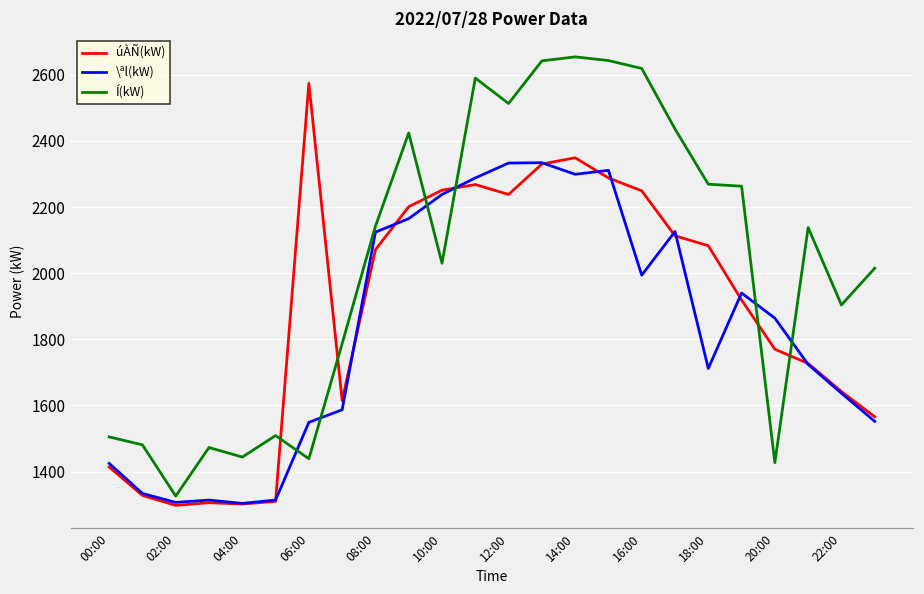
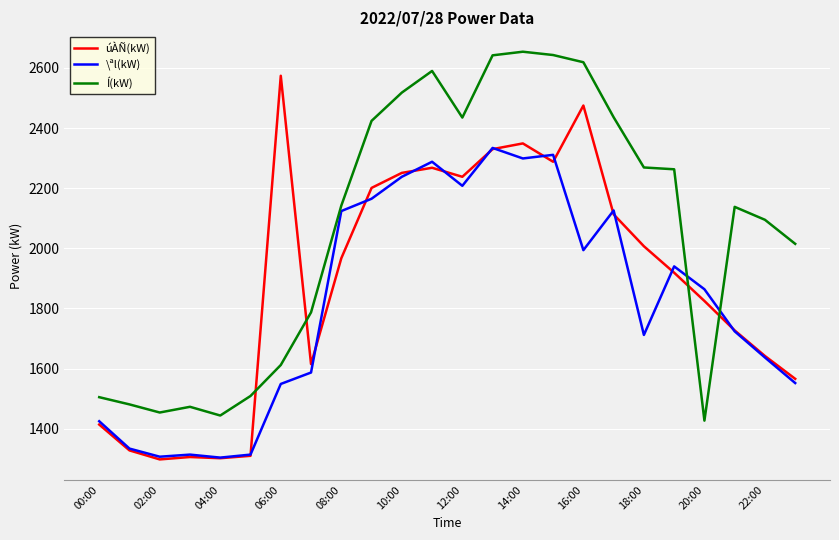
  {
    "úÀÑ(kW)": {
      "00:00": 1410,
      "02:00": 1300,
      "06:00": 2570,
-     "08:00": 2070,
+     "08:00": 1970,
      "10:00": 2250,
      "12:00": 2240,
      "14:00": 2350,
-     "16:00": 2250,
-     "18:00": 2080,
-     "20:00": 1770
+     "16:00": 2480,
+     "18:00": 2010,
+     "20:00": 1830
    },
    "\\ªl(kW)": {
      "00:00": 1430,
      "02:00": 1310,
      "06:00": 1550,
      "08:00": 2120,
      "10:00": 2240,
-     "12:00": 2330,
+     "12:00": 2210,
      "14:00": 2300,
      "16:00": 1990,
      "18:00": 1710,
      "20:00": 1860
    },
    "Í(kW)": {
      "00:00": 1510,
-     "02:00": 1330,
+     "02:00": 1450,
      "04:00": 1440,
-     "06:00": 1440,
+     "06:00": 1610,
      "08:00": 2140,
-     "10:00": 2030,
-     "12:00": 2510,
+     "10:00": 2520,
+     "12:00": 2440,
      "14:00": 2650,
      "16:00": 2620,
      "18:00": 2270,
      "20:00": 1430,
-     "22:00": 1900
+     "22:00": 2100
    }
  }
